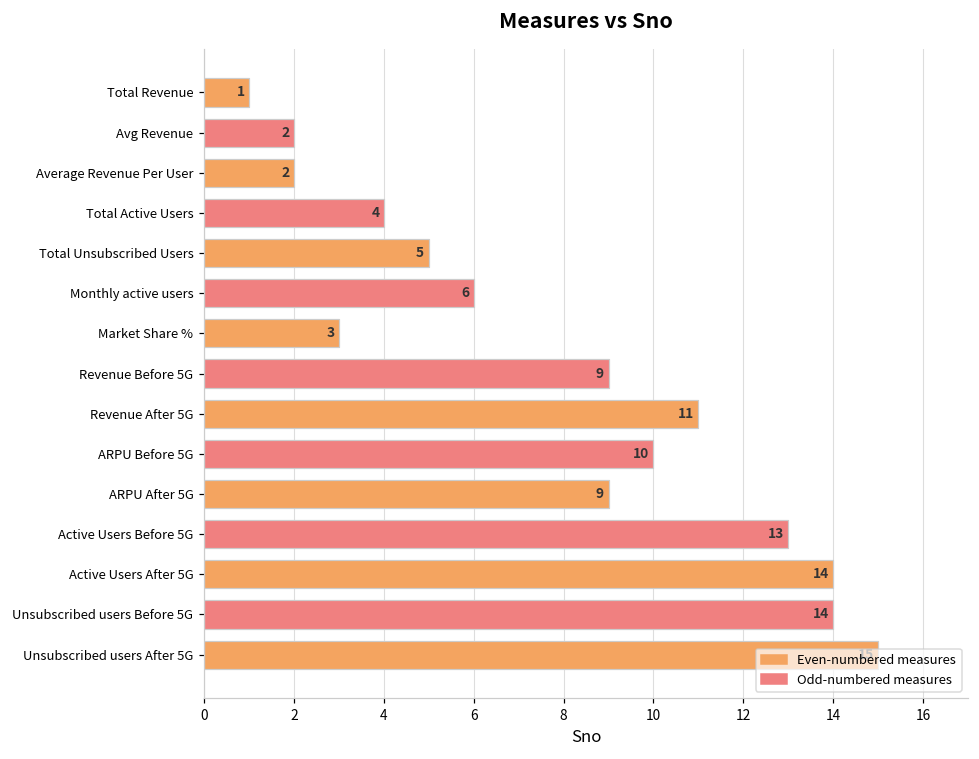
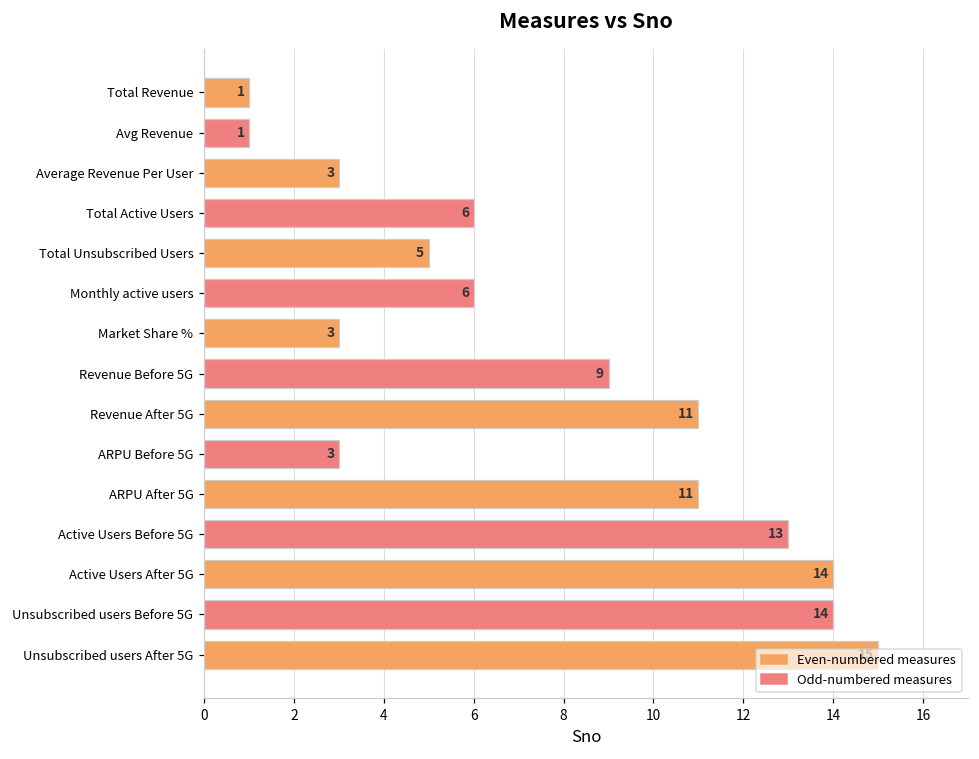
  {
    "Total Revenue": 1,
-   "Avg Revenue": 2,
-   "Average Revenue Per User": 2,
-   "Total Active Users": 4,
+   "Avg Revenue": 1,
+   "Average Revenue Per User": 3,
+   "Total Active Users": 6,
    "Total Unsubscribed Users": 5,
    "Monthly active users": 6,
    "Market Share %": 3,
    "Revenue Before 5G": 9,
    "Revenue After 5G": 11,
-   "ARPU Before 5G": 10,
-   "ARPU After 5G": 9,
+   "ARPU Before 5G": 3,
+   "ARPU After 5G": 11,
    "Active Users Before 5G": 13,
    "Active Users After 5G": 14,
    "Unsubscribed users Before 5G": 14
  }
